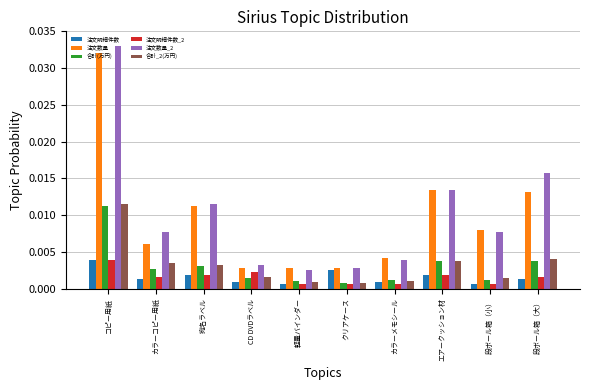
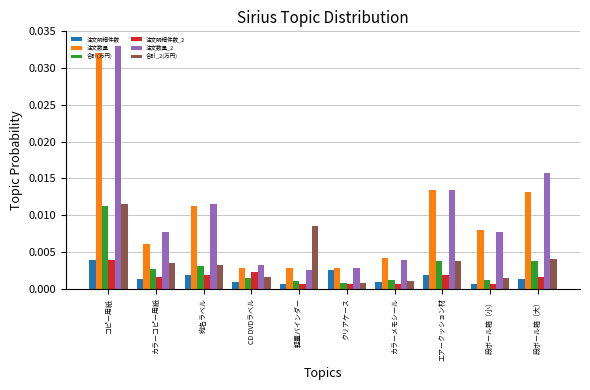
  {
    "注文明細件数": {
      "コピー用紙": 0.004,
      "カラーコピー用紙": 0.001,
      "宛名ラベル": 0.002,
      "CD DVDラベル": 0.001,
      "軽量バインダー": 0.001,
      "クリアケース": 0.003,
      "カラーメモシール": 0.001,
      "エアークッション材": 0.002,
      "段ボール箱（小）": 0.001,
      "段ボール箱（大）": 0.001
    },
    "注文数量": {
      "コピー用紙": 0.032,
      "カラーコピー用紙": 0.006,
      "宛名ラベル": 0.011,
      "CD DVDラベル": 0.003,
      "軽量バインダー": 0.003,
      "クリアケース": 0.003,
      "カラーメモシール": 0.004,
      "エアークッション材": 0.013,
      "段ボール箱（小）": 0.008,
      "段ボール箱（大）": 0.013
    },
    "合計(万円)": {
      "コピー用紙": 0.011,
      "カラーコピー用紙": 0.003,
      "宛名ラベル": 0.003,
      "CD DVDラベル": 0.001,
      "軽量バインダー": 0.001,
      "クリアケース": 0.001,
      "カラーメモシール": 0.001,
      "エアークッション材": 0.004,
      "段ボール箱（小）": 0.001,
      "段ボール箱（大）": 0.004
    },
    "注文明細件数_2": {
      "コピー用紙": 0.004,
      "カラーコピー用紙": 0.002,
      "宛名ラベル": 0.002,
      "CD DVDラベル": 0.002,
      "軽量バインダー": 0.001,
      "クリアケース": 0.001,
      "カラーメモシール": 0.001,
      "エアークッション材": 0.002,
      "段ボール箱（小）": 0.001,
      "段ボール箱（大）": 0.002
    },
    "注文数量_2": {
      "コピー用紙": 0.033,
      "カラーコピー用紙": 0.008,
      "宛名ラベル": 0.012,
      "CD DVDラベル": 0.003,
      "軽量バインダー": 0.003,
      "クリアケース": 0.003,
      "カラーメモシール": 0.004,
      "エアークッション材": 0.013,
      "段ボール箱（小）": 0.008,
      "段ボール箱（大）": 0.016
    },
    "合計_2(万円)": {
      "コピー用紙": 0.012,
      "カラーコピー用紙": 0.003,
      "宛名ラベル": 0.003,
      "CD DVDラベル": 0.002,
-     "軽量バインダー": 0.001,
+     "軽量バインダー": 0.009,
      "クリアケース": 0.001,
      "カラーメモシール": 0.001,
      "エアークッション材": 0.004,
      "段ボール箱（小）": 0.001,
      "段ボール箱（大）": 0.004
    }
  }
